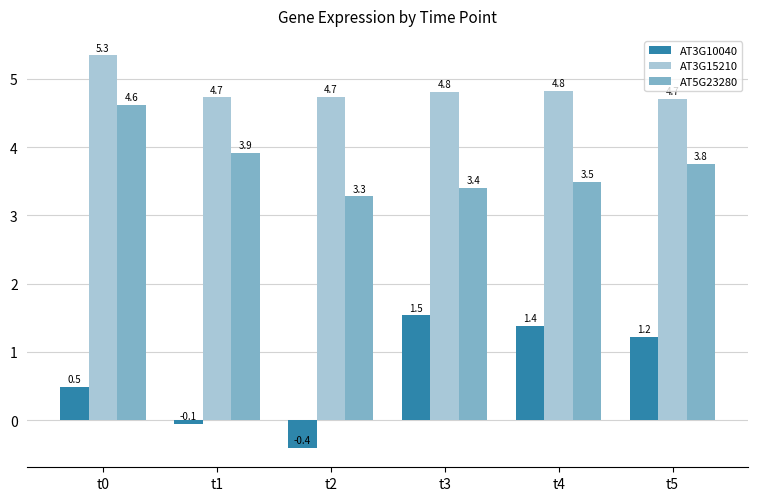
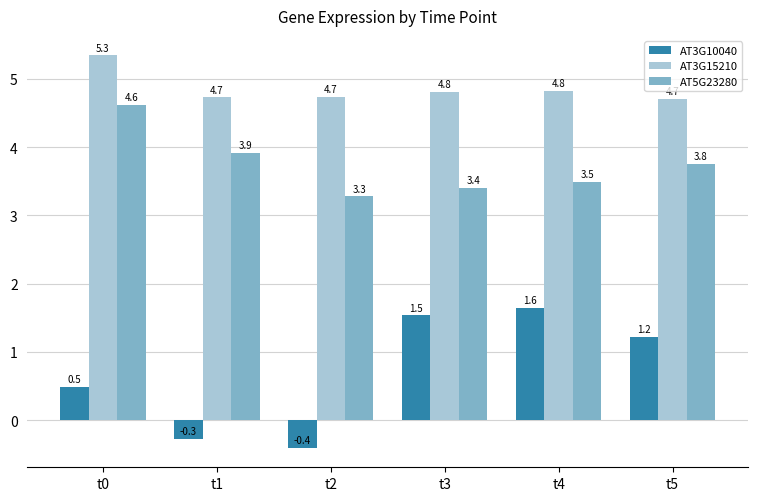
  {
    "AT3G10040": {
      "t0": 0.5,
-     "t1": -0.1,
+     "t1": -0.3,
      "t2": -0.4,
      "t3": 1.5,
-     "t4": 1.4,
+     "t4": 1.6,
      "t5": 1.2
    }
  }
